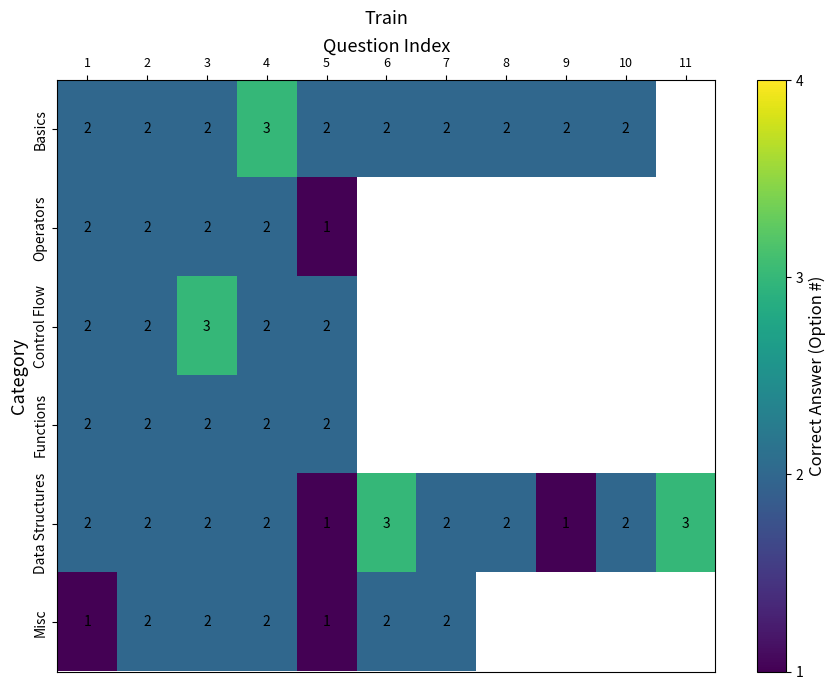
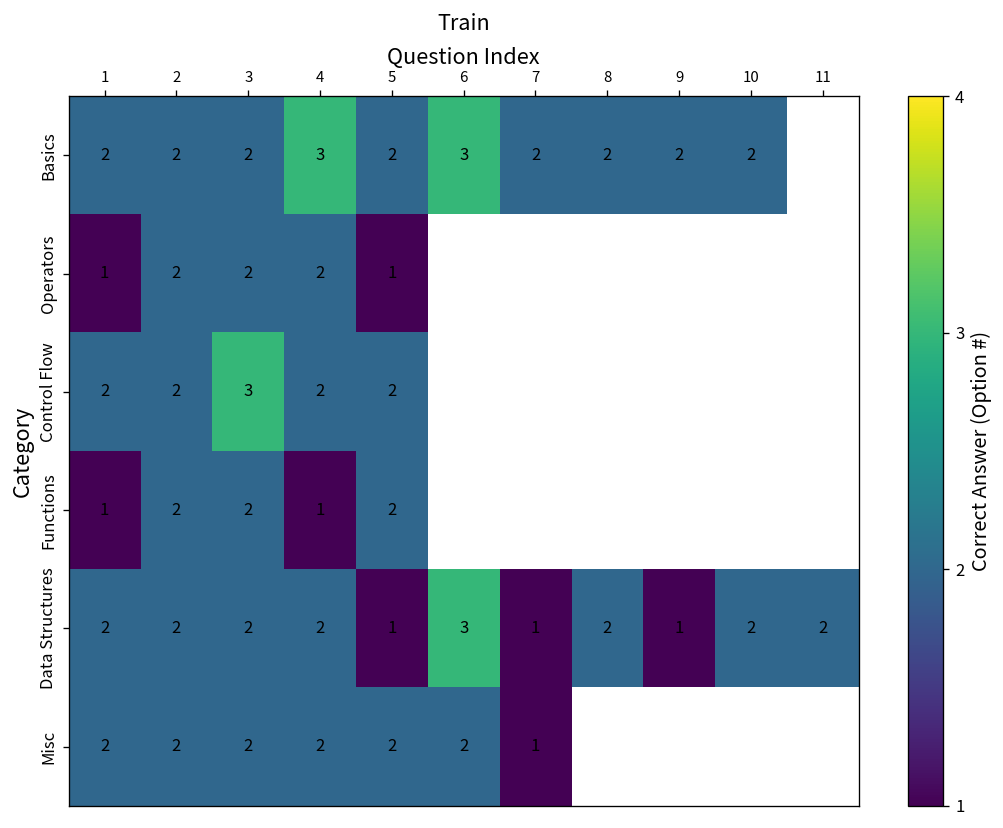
  {
    "Basics": {
      "1": 2,
      "2": 2,
      "3": 2,
      "4": 3,
      "5": 2,
-     "6": 2,
+     "6": 3,
      "7": 2,
      "8": 2,
      "9": 2,
      "10": 2
    },
    "Operators": {
-     "1": 2,
+     "1": 1,
      "2": 2,
      "3": 2,
      "4": 2,
      "5": 1
    },
    "Control Flow": {
      "1": 2,
      "2": 2,
      "3": 3,
      "4": 2,
      "5": 2
    },
    "Functions": {
-     "1": 2,
+     "1": 1,
      "2": 2,
      "3": 2,
-     "4": 2,
+     "4": 1,
      "5": 2
    },
    "Data Structures": {
      "1": 2,
      "2": 2,
      "3": 2,
      "4": 2,
      "5": 1,
      "6": 3,
-     "7": 2,
+     "7": 1,
      "8": 2,
      "9": 1,
      "10": 2,
-     "11": 3
+     "11": 2
    },
    "Misc": {
-     "1": 1,
+     "1": 2,
      "2": 2,
      "3": 2,
      "4": 2,
-     "5": 1,
+     "5": 2,
      "6": 2,
-     "7": 2
+     "7": 1
    }
  }
